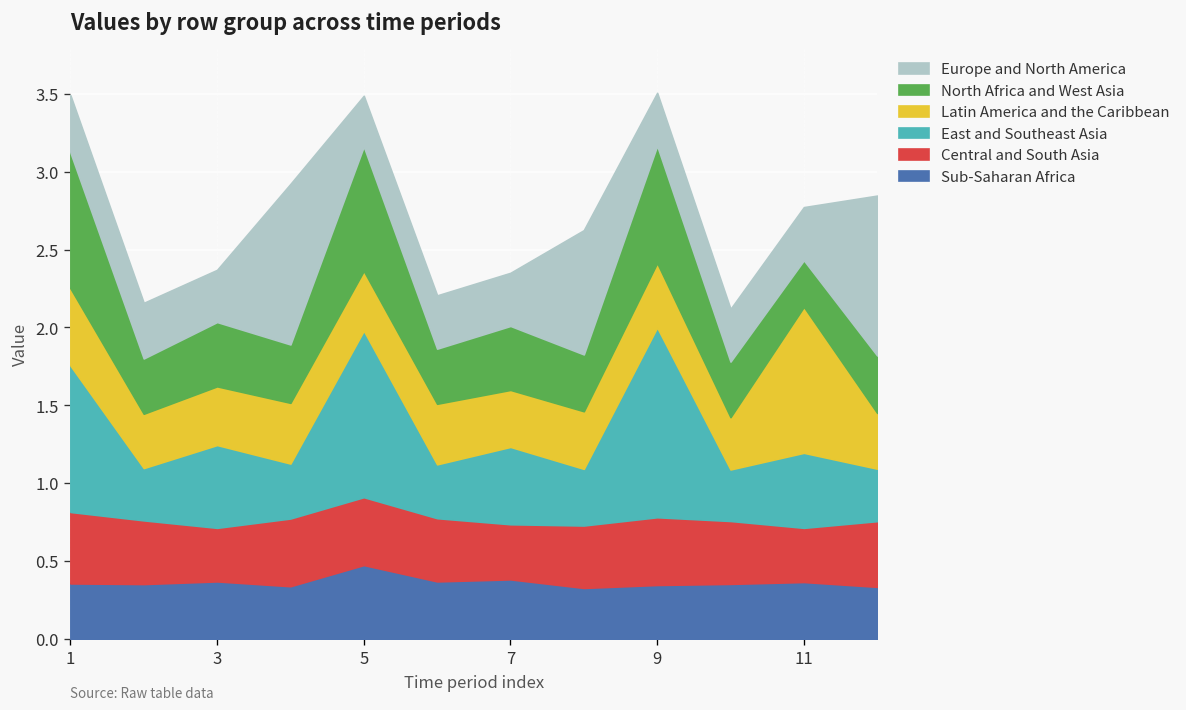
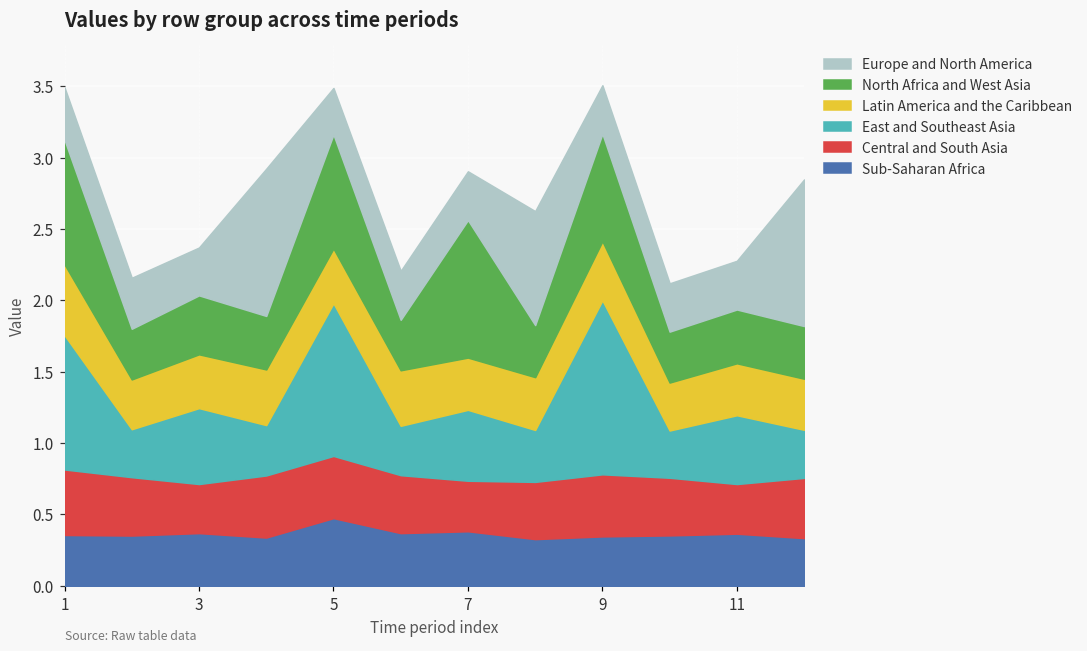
  {
    "Latin America and the Caribbean": {
-     "11": 0.94
+     "11": 0.36
    },
    "North Africa and West Asia": {
-     "7": 0.41,
-     "11": 0.30
+     "7": 0.96,
+     "11": 0.38
    },
    "Europe and North America": {
      "1": 0.37,
      "3": 0.33,
      "5": 0.33,
      "7": 0.34,
      "9": 0.34,
      "11": 0.34
    }
  }
